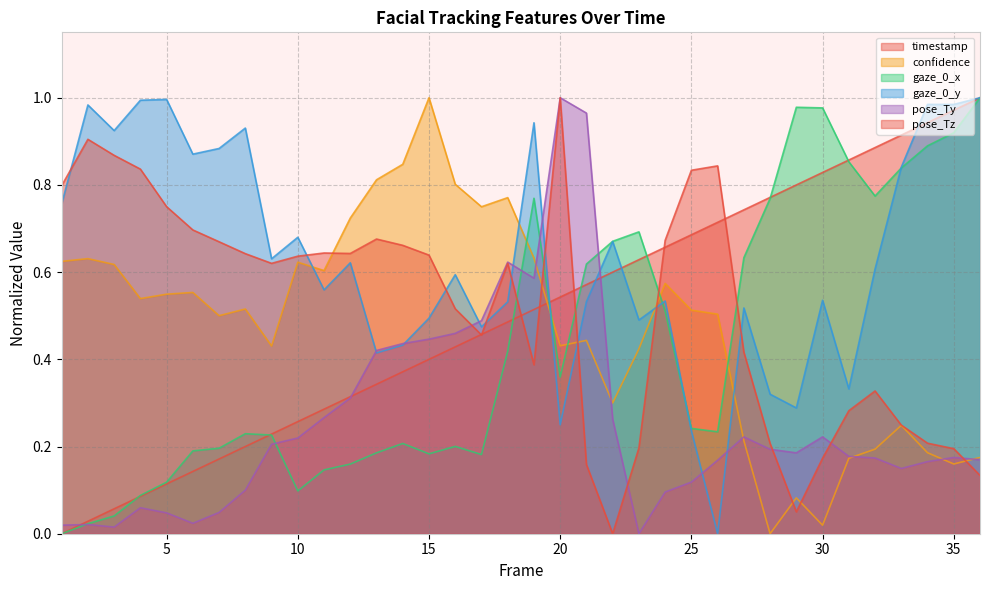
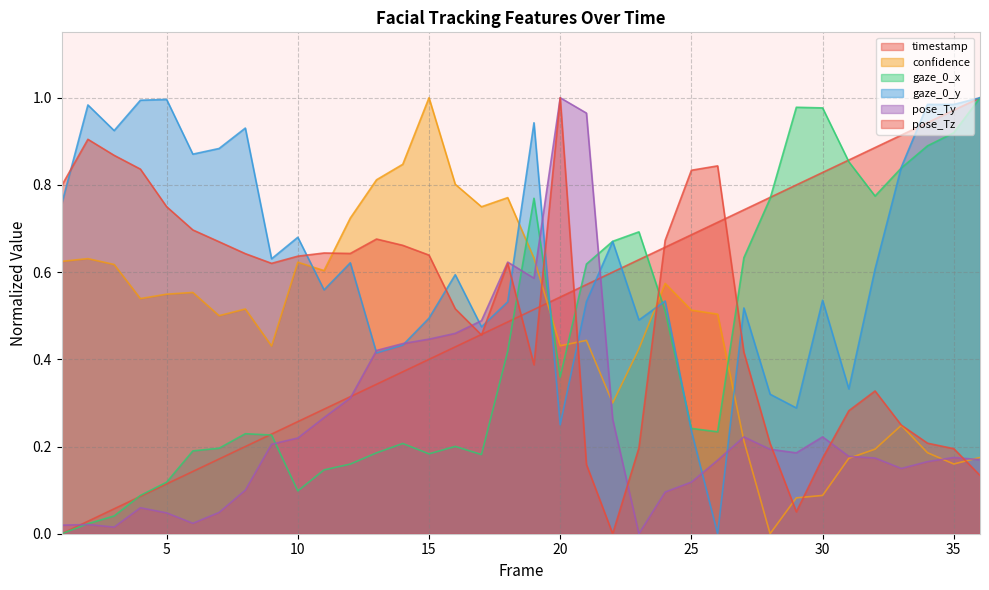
  {
    "confidence": {
      "5": 0.55,
      "10": 0.62,
      "15": 1.00,
      "20": 0.43,
      "25": 0.51,
-     "30": 0.02,
+     "30": 0.09,
      "35": 0.16
    },
    "gaze_0_x": {
      "10": 0.10,
      "15": 0.18,
      "20": 0.36,
      "30": 0.98
    },
    "gaze_0_y": {
      "5": 1.00,
      "10": 0.68,
      "15": 0.49,
      "20": 0.25,
      "30": 0.54
    },
    "pose_Ty": {
      "5": 0.05,
      "10": 0.22,
      "15": 0.45,
      "25": 0.12,
      "30": 0.22,
      "35": 0.17
    }
  }
